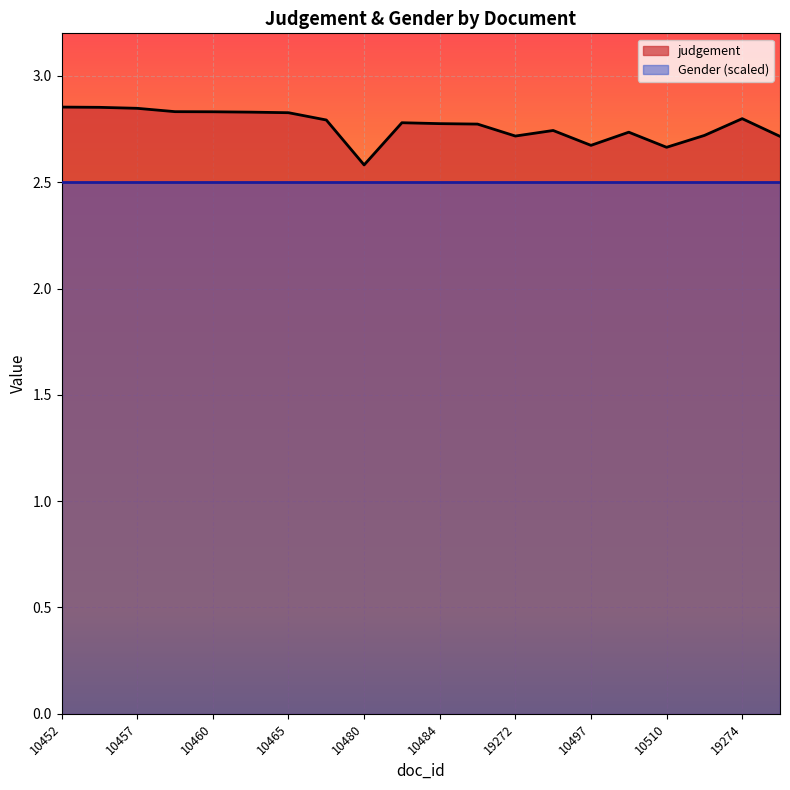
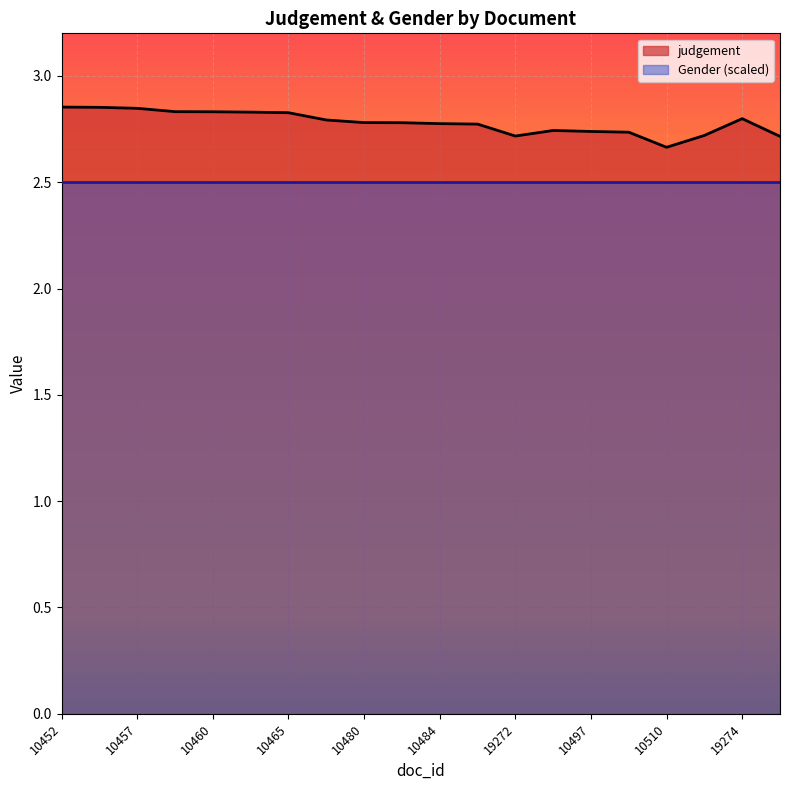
  {
    "judgement": {
      "10452": 2.85,
      "10457": 2.85,
      "10460": 2.83,
      "10465": 2.83,
-     "10480": 2.58,
+     "10480": 2.78,
      "10484": 2.78,
      "19272": 2.72,
-     "10497": 2.67,
+     "10497": 2.74,
      "10510": 2.66,
      "19274": 2.80
    },
    "Gender (scaled)": {
      "10452": 2.50,
      "10457": 2.50,
      "10460": 2.50,
      "10465": 2.50,
      "10480": 2.50,
      "10484": 2.50,
      "19272": 2.50,
      "10497": 2.50,
      "10510": 2.50,
      "19274": 2.50
    }
  }
